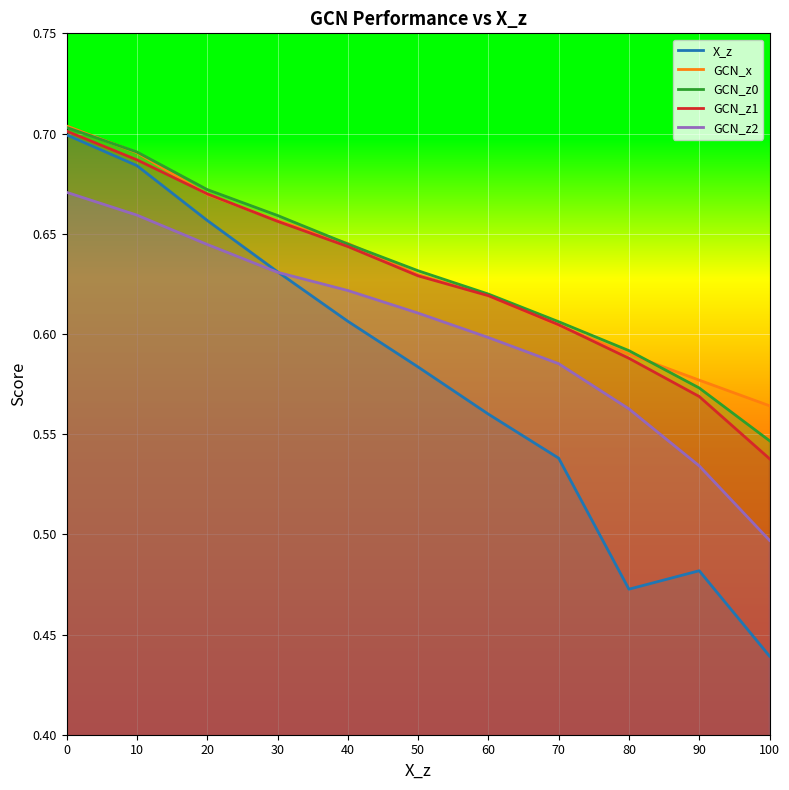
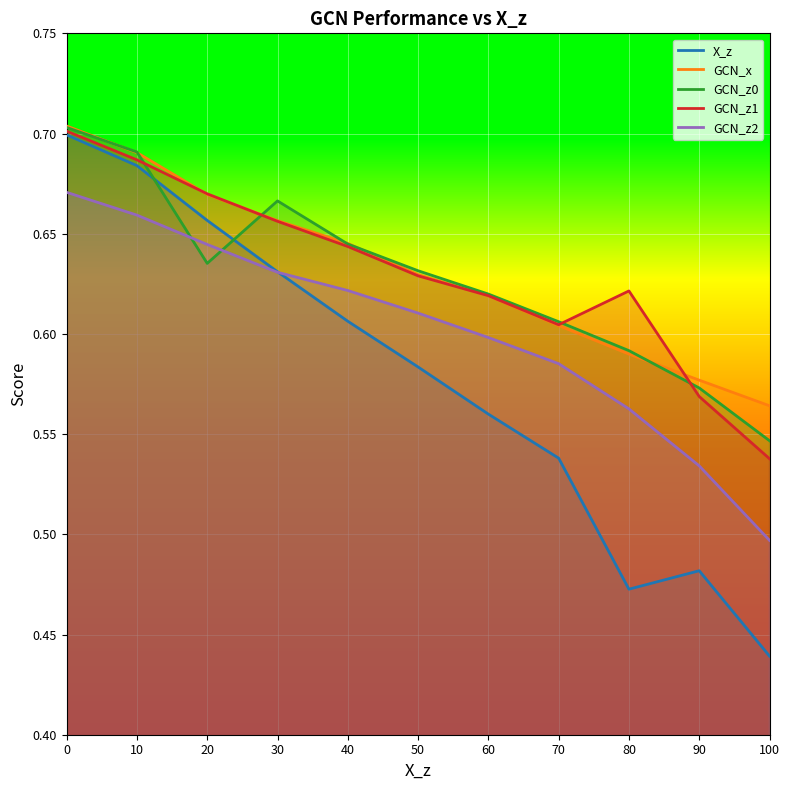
  {
    "X_z": {
      "0": 0.699,
      "10": 0.684,
      "20": 0.657,
      "40": 0.606,
      "50": 0.584,
      "60": 0.560,
      "70": 0.538,
      "80": 0.473,
      "90": 0.482,
      "100": 0.439
    },
    "GCN_x": {
      "80": 0.590,
      "90": 0.577,
      "100": 0.564
    },
    "GCN_z0": {
-     "20": 0.672,
-     "30": 0.659,
+     "20": 0.635,
+     "30": 0.666,
      "50": 0.632,
      "70": 0.606,
      "80": 0.592,
      "90": 0.573,
      "100": 0.547
    },
    "GCN_z1": {
      "0": 0.701,
      "10": 0.687,
-     "80": 0.588,
+     "80": 0.621,
      "90": 0.569,
      "100": 0.538
    },
    "GCN_z2": {
      "0": 0.671,
      "10": 0.659,
      "20": 0.645,
      "40": 0.622,
      "50": 0.610,
      "60": 0.598,
      "70": 0.585,
      "80": 0.563,
      "90": 0.534,
      "100": 0.497
    }
  }
